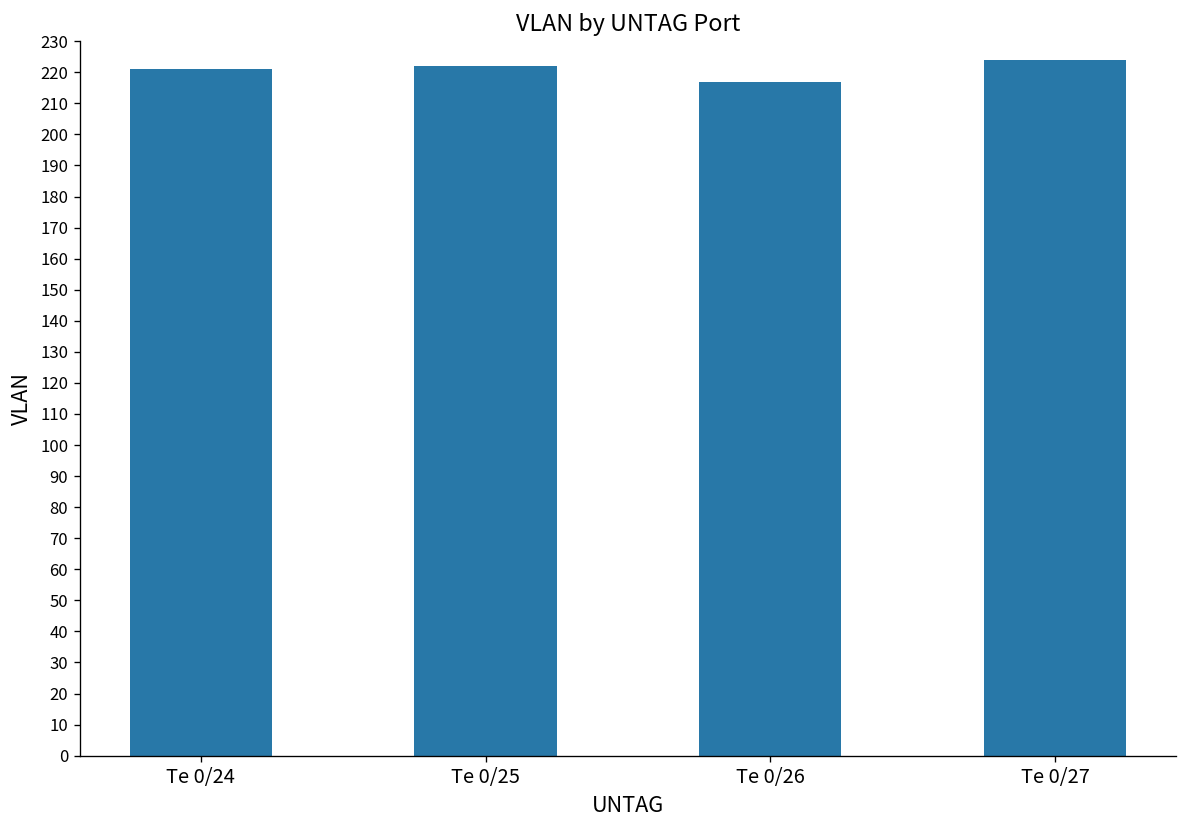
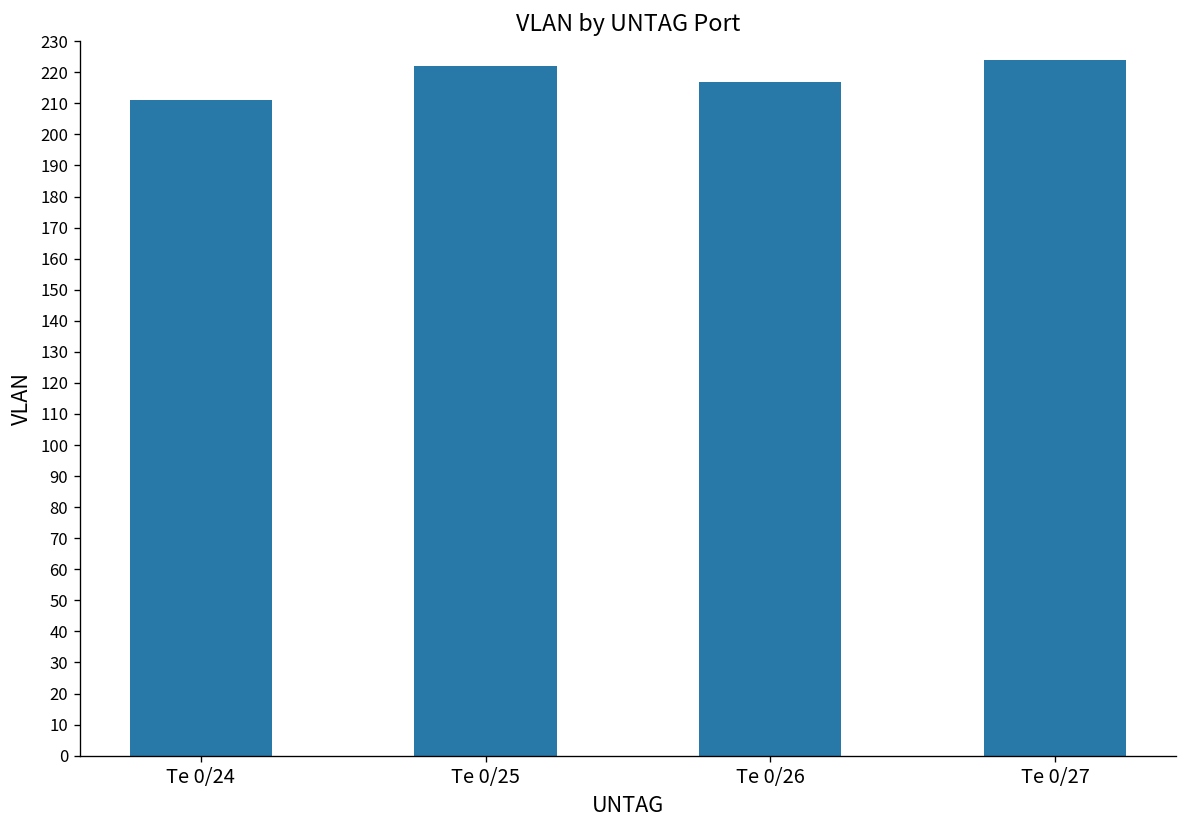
  {
-   "Te 0/24": 221,
+   "Te 0/24": 211,
    "Te 0/25": 222,
    "Te 0/26": 217,
    "Te 0/27": 224
  }
